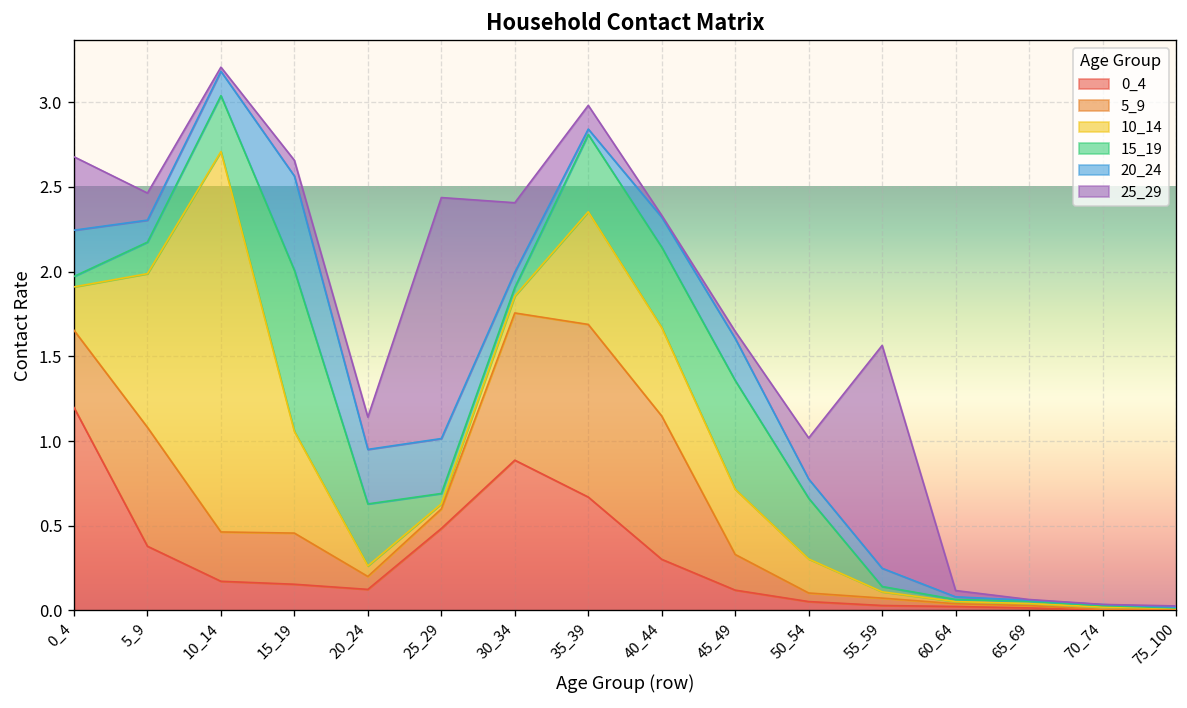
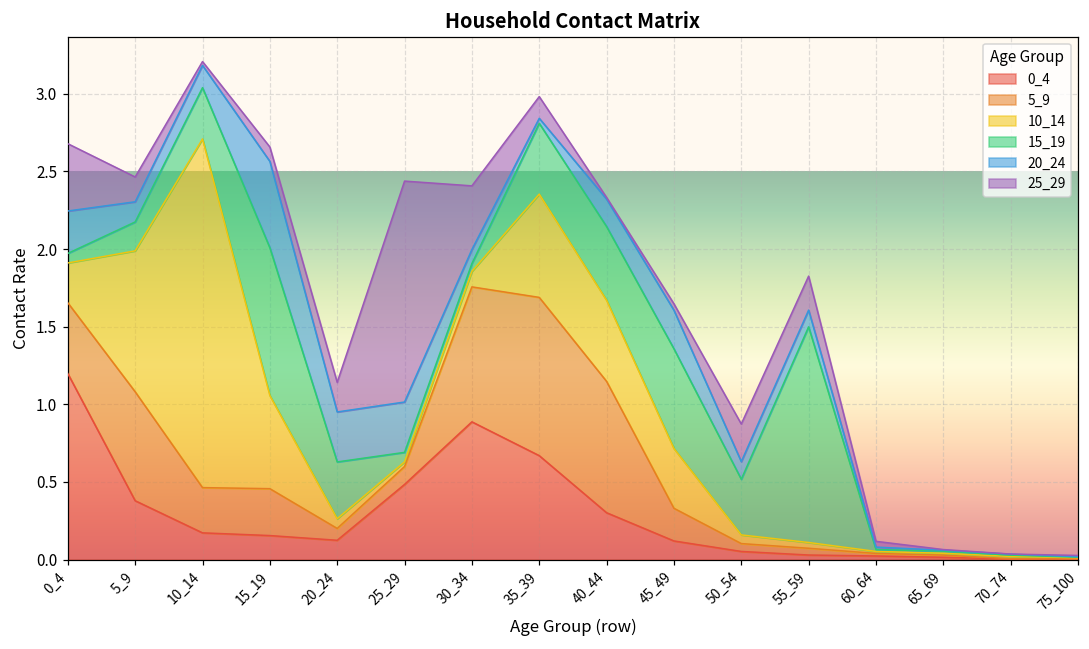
  {
    "10_14": {
      "0_4": 0.26,
      "5_9": 0.91,
      "10_14": 2.25,
      "15_19": 0.60,
      "20_24": 0.06,
      "25_29": 0.03,
      "30_34": 0.10,
      "35_39": 0.67,
      "40_44": 0.52,
      "45_49": 0.38,
-     "50_54": 0.20,
+     "50_54": 0.06,
      "55_59": 0.04
    },
    "15_19": {
      "0_4": 0.06,
      "5_9": 0.19,
      "10_14": 0.33,
      "15_19": 0.95,
      "20_24": 0.37,
      "25_29": 0.06,
      "30_34": 0.05,
      "35_39": 0.46,
      "40_44": 0.47,
      "45_49": 0.64,
      "50_54": 0.36,
-     "55_59": 0.03
+     "55_59": 1.39
    },
    "20_24": {
      "0_4": 0.27,
      "5_9": 0.13,
      "10_14": 0.14,
      "15_19": 0.56,
      "20_24": 0.32,
      "25_29": 0.32,
      "30_34": 0.09,
      "35_39": 0.03,
      "45_49": 0.25,
      "50_54": 0.11,
      "55_59": 0.11
    },
    "25_29": {
      "0_4": 0.43,
      "5_9": 0.16,
      "10_14": 0.02,
      "15_19": 0.09,
      "20_24": 0.19,
      "25_29": 1.42,
      "30_34": 0.41,
      "35_39": 0.14,
      "45_49": 0.04,
      "50_54": 0.24,
-     "55_59": 1.32,
+     "55_59": 0.22,
      "60_64": 0.04
    }
  }
